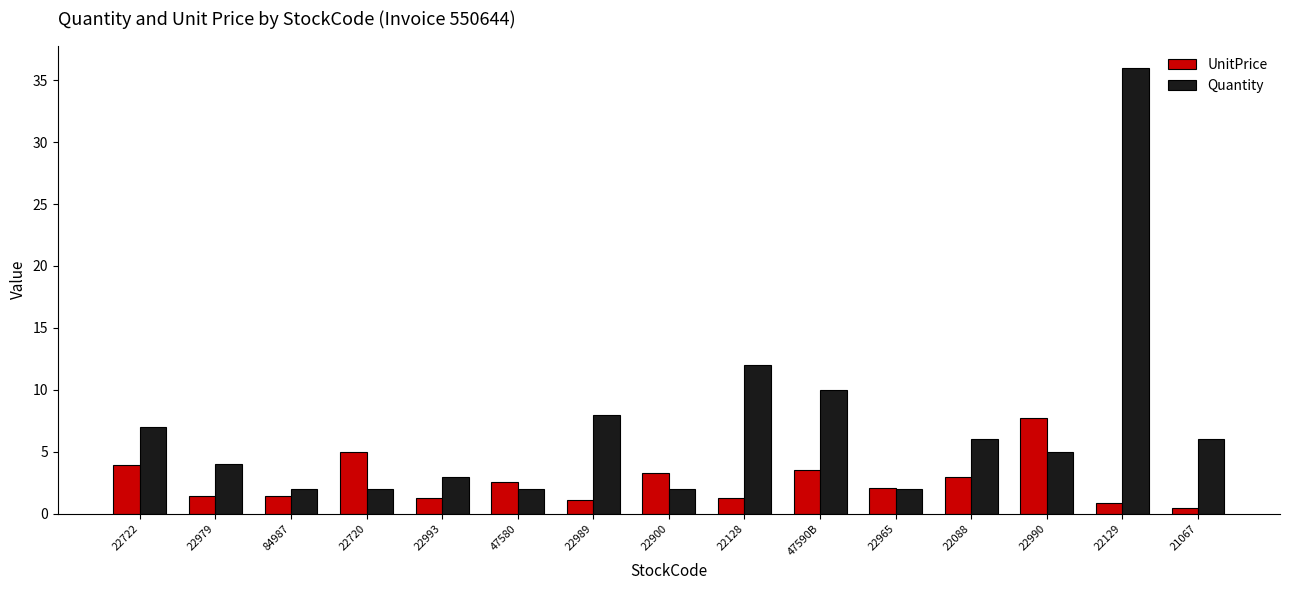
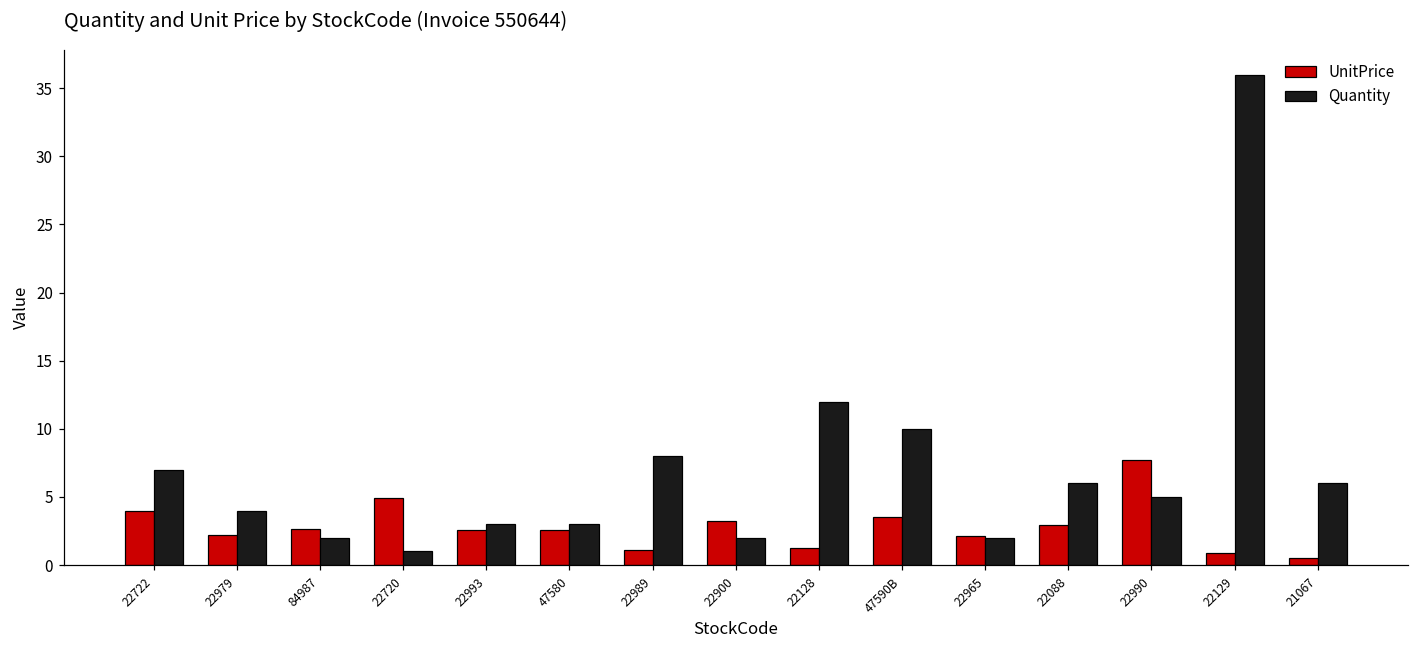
  {
    "UnitPrice": {
      "22722": 4.0,
-     "22979": 1.5,
-     "84987": 1.5,
+     "22979": 2.2,
+     "84987": 2.7,
      "22720": 5.0,
-     "22993": 1.3,
+     "22993": 2.6,
      "47580": 2.6,
      "22989": 1.1,
      "22900": 3.3,
      "22128": 1.3,
      "47590B": 3.5,
      "22965": 2.1,
      "22088": 3.0,
      "22990": 7.7,
      "22129": 0.9,
      "21067": 0.5
    },
    "Quantity": {
      "22722": 7,
      "22979": 4,
      "84987": 2,
-     "22720": 2,
+     "22720": 1,
      "22993": 3,
-     "47580": 2,
+     "47580": 3,
      "22989": 8,
      "22900": 2,
      "22128": 12,
      "47590B": 10,
      "22965": 2,
      "22088": 6,
      "22990": 5,
      "22129": 36,
      "21067": 6
    }
  }
